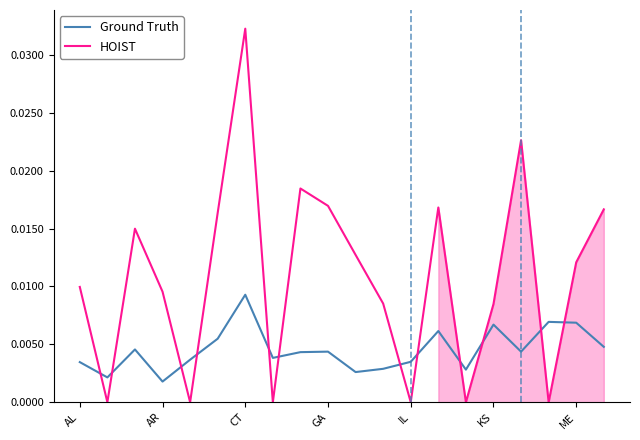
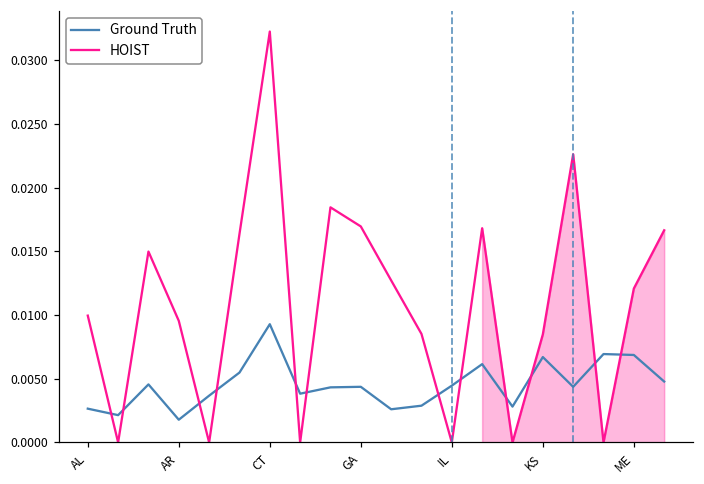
  {
    "Ground Truth": {
-     "AL": 0.0035,
+     "AL": 0.0027,
      "AR": 0.0018,
      "CT": 0.0093,
      "GA": 0.0044,
-     "IL": 0.0035,
+     "IL": 0.0045,
      "KS": 0.0067,
      "ME": 0.0069
    }
  }
